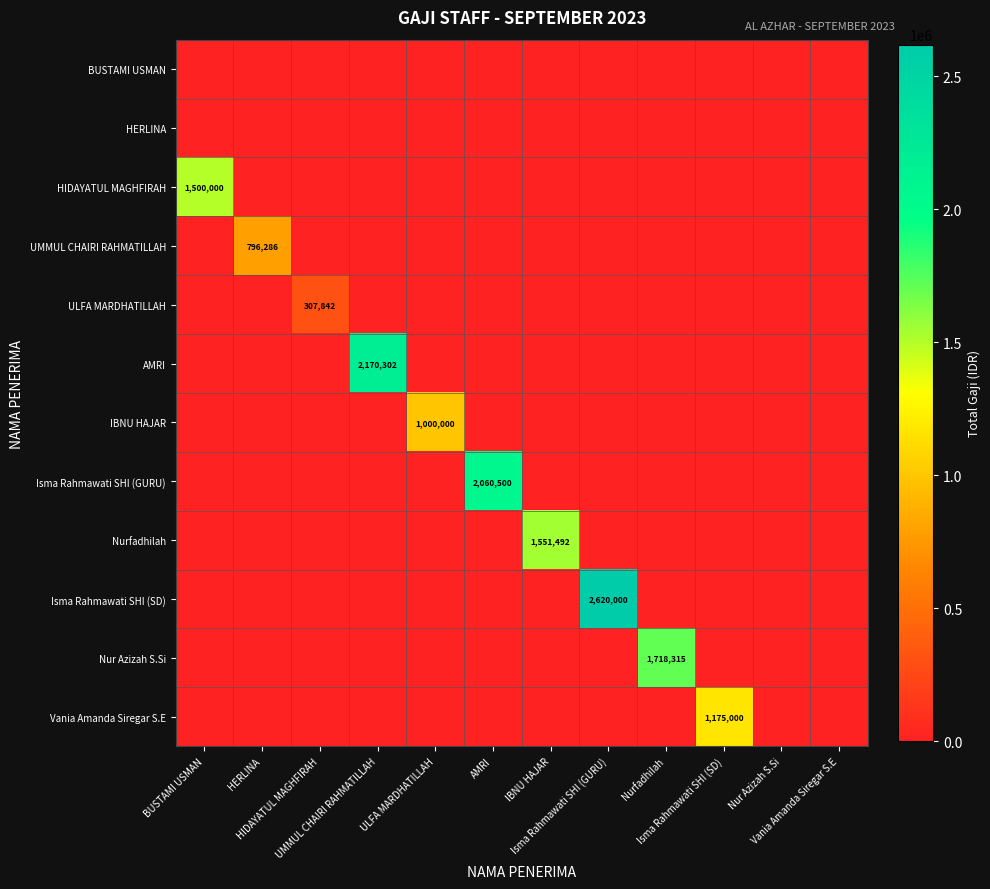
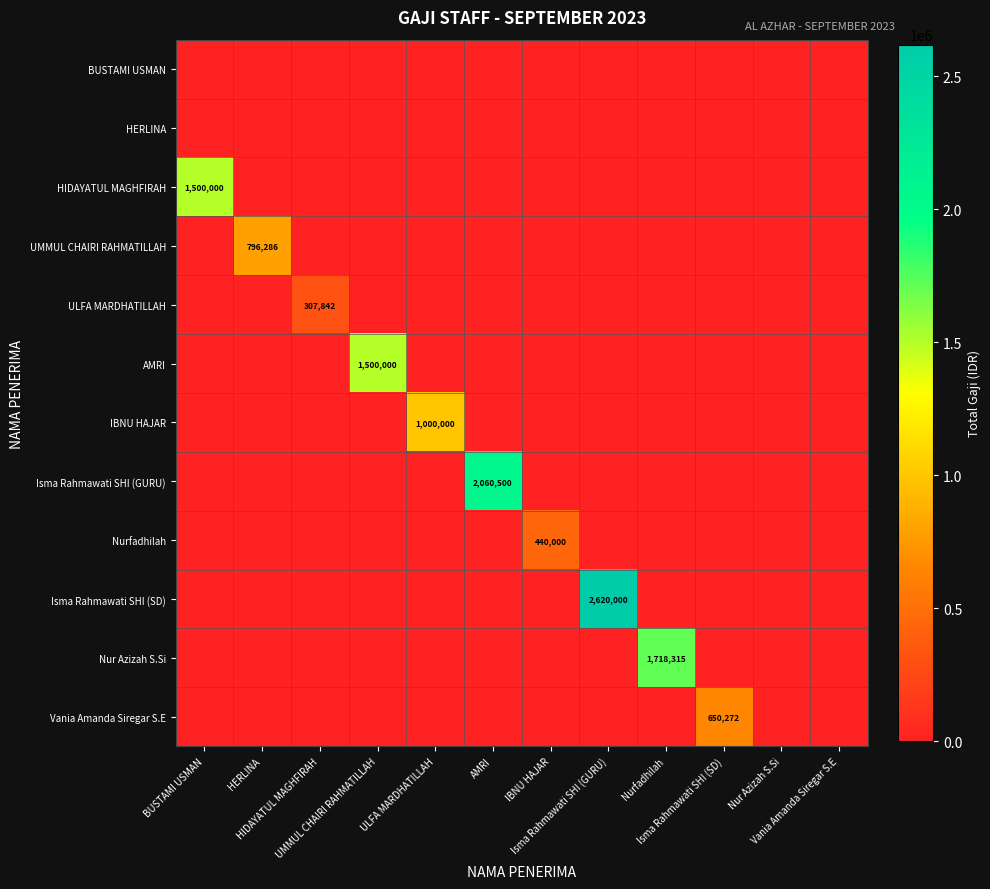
  {
    "HIDAYATUL MAGHFIRAH": {
      "BUSTAMI USMAN": "1,500,000"
    },
    "UMMUL CHAIRI RAHMATILLAH": {
      "HERLINA": "796,286"
    },
    "ULFA MARDHATILLAH": {
      "HIDAYATUL MAGHFIRAH": "307,842"
    },
    "AMRI": {
-     "UMMUL CHAIRI RAHMATILLAH": "2,170,302"
+     "UMMUL CHAIRI RAHMATILLAH": "1,500,000"
    },
    "IBNU HAJAR": {
      "ULFA MARDHATILLAH": "1,000,000"
    },
    "Isma Rahmawati SHI (GURU)": {
      "AMRI": "2,060,500"
    },
    "Nurfadhilah": {
-     "IBNU HAJAR": "1,551,492"
+     "IBNU HAJAR": "440,000"
    },
    "Isma Rahmawati SHI (SD)": {
      "Isma Rahmawati SHI (GURU)": "2,620,000"
    },
    "Nur Azizah S.Si": {
      "Nurfadhilah": "1,718,315"
    },
    "Vania Amanda Siregar S.E": {
-     "Isma Rahmawati SHI (SD)": "1,175,000"
+     "Isma Rahmawati SHI (SD)": "650,272"
    }
  }
